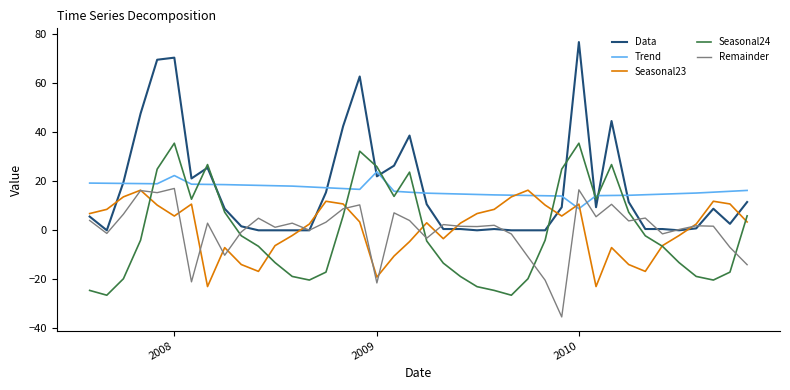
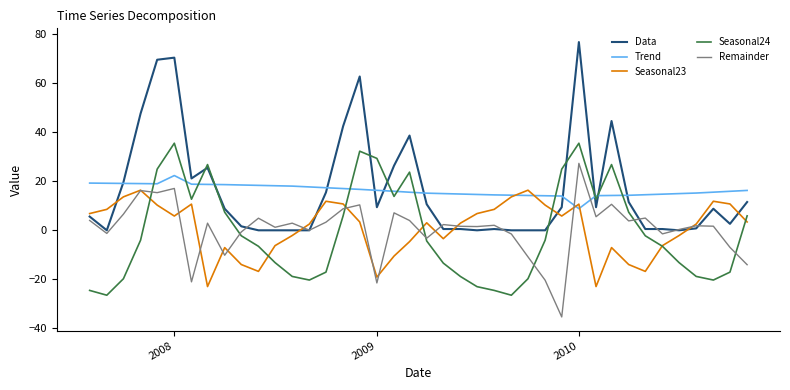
  {
    "Data": {
      "2008": 70,
-     "2009": 22,
+     "2009": 9,
      "2010": 77
    },
    "Trend": {
      "2008": 22,
-     "2009": 24,
+     "2009": 16,
      "2010": 9
    },
    "Seasonal23": {
      "2008": 6,
      "2009": -19,
      "2010": 11
    },
    "Seasonal24": {
      "2008": 36,
-     "2009": 26,
+     "2009": 29,
      "2010": 36
    },
    "Remainder": {
      "2008": 17,
      "2009": -21,
-     "2010": 17
+     "2010": 27
    }
  }
